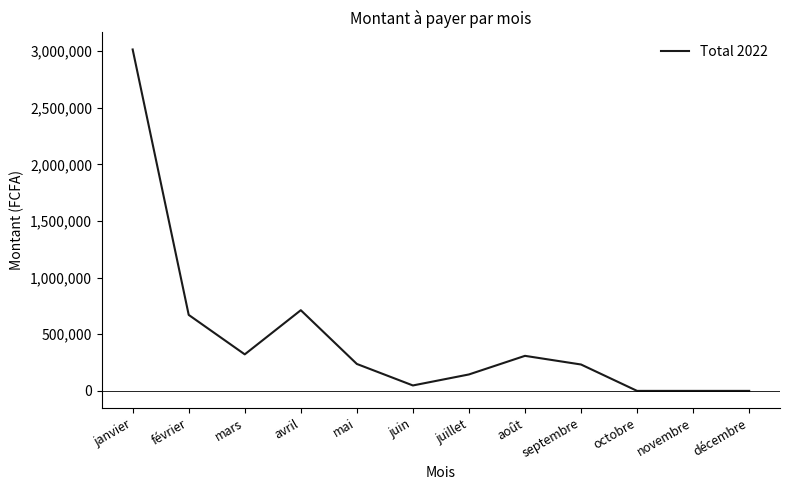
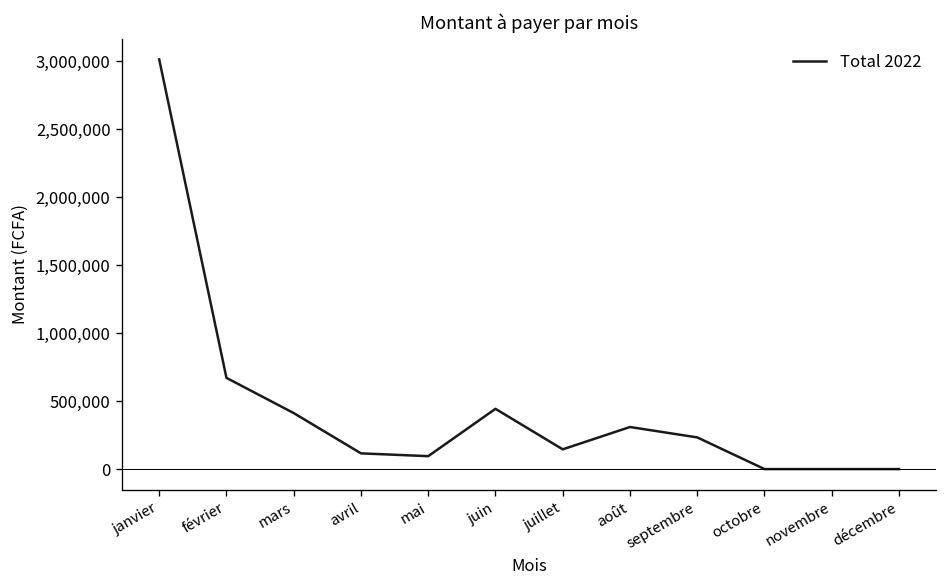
  {
    "janvier": "3,010,000",
    "février": "670,000",
-   "mars": "320,000",
-   "avril": "710,000",
-   "mai": "240,000",
-   "juin": "50,000",
+   "mars": "410,000",
+   "avril": "120,000",
+   "mai": "100,000",
+   "juin": "440,000",
    "juillet": "150,000",
    "août": "310,000",
    "septembre": "230,000",
    "octobre": "0",
    "novembre": "0",
    "décembre": "0"
  }
